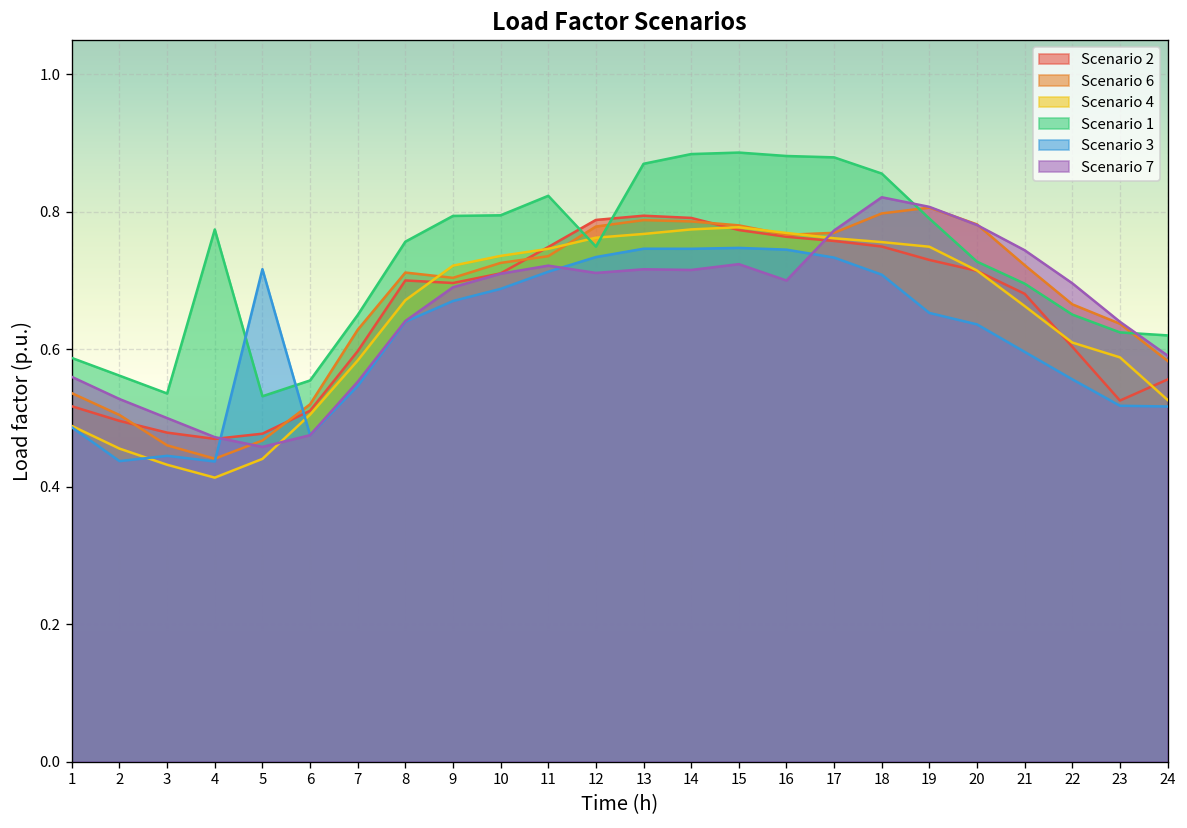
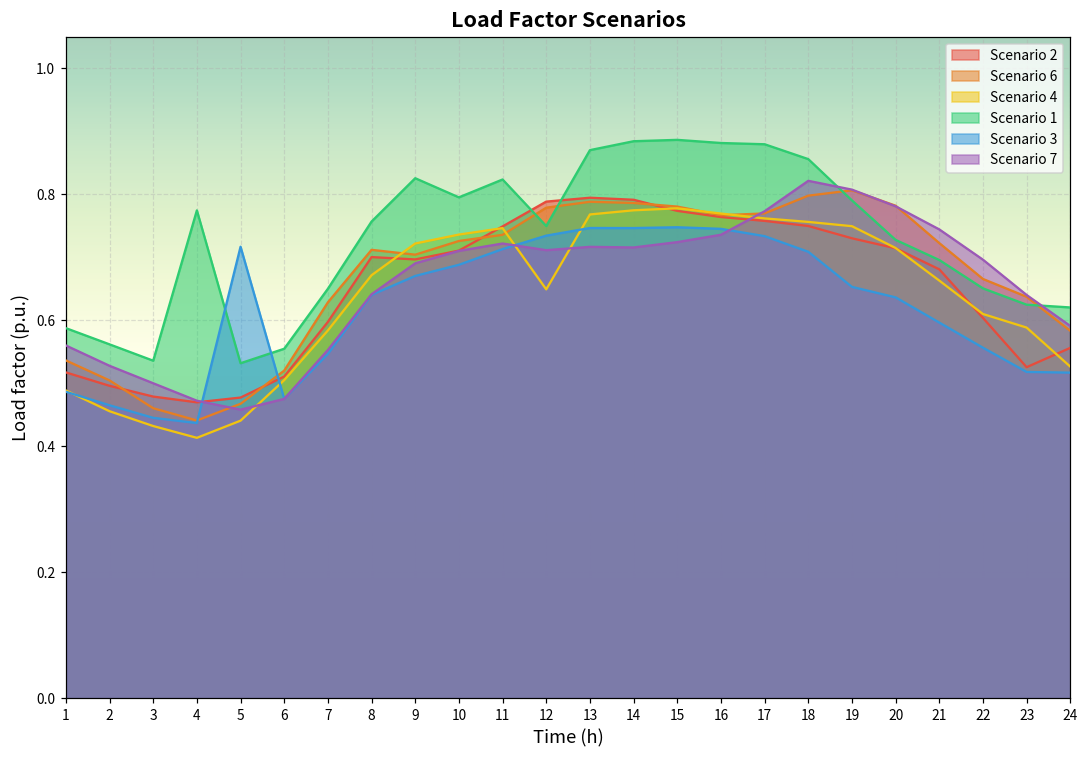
  {
    "Scenario 4": {
      "2": 0.46,
      "3": 0.43,
      "4": 0.41,
      "5": 0.44,
      "6": 0.50,
      "7": 0.58,
      "8": 0.67,
      "9": 0.72,
      "10": 0.74,
-     "12": 0.76,
+     "12": 0.65,
      "13": 0.77,
      "14": 0.77,
      "18": 0.76,
      "19": 0.75,
      "21": 0.66,
      "22": 0.61,
      "23": 0.59,
      "24": 0.53
    },
    "Scenario 1": {
      "1": 0.59,
      "2": 0.56,
      "3": 0.54,
      "4": 0.77,
      "5": 0.53,
      "6": 0.55,
      "7": 0.65,
      "8": 0.76,
-     "9": 0.79,
+     "9": 0.83,
      "10": 0.79,
      "11": 0.82,
      "12": 0.75,
      "13": 0.87,
      "14": 0.88,
      "15": 0.89,
      "16": 0.88,
      "17": 0.88,
      "18": 0.86,
      "19": 0.79,
      "20": 0.73,
      "21": 0.70,
      "22": 0.65,
      "23": 0.62,
      "24": 0.62
    },
    "Scenario 3": {
-     "2": 0.44,
+     "2": 0.46,
      "3": 0.44,
      "5": 0.72,
      "7": 0.55,
      "9": 0.67,
      "10": 0.69,
      "11": 0.71,
      "12": 0.73,
      "13": 0.75,
      "14": 0.75,
      "15": 0.75,
      "16": 0.74,
      "17": 0.73,
      "18": 0.71,
      "19": 0.65,
      "20": 0.64,
      "21": 0.60,
      "22": 0.56,
      "23": 0.52,
      "24": 0.52
    },
    "Scenario 7": {
      "1": 0.56,
      "2": 0.53,
      "3": 0.50,
      "5": 0.46,
      "7": 0.55,
      "9": 0.69,
      "11": 0.72,
      "12": 0.71,
      "13": 0.72,
      "14": 0.72,
      "15": 0.72,
-     "16": 0.70,
+     "16": 0.74,
      "18": 0.82,
      "21": 0.74,
      "22": 0.70,
      "24": 0.59
    }
  }
